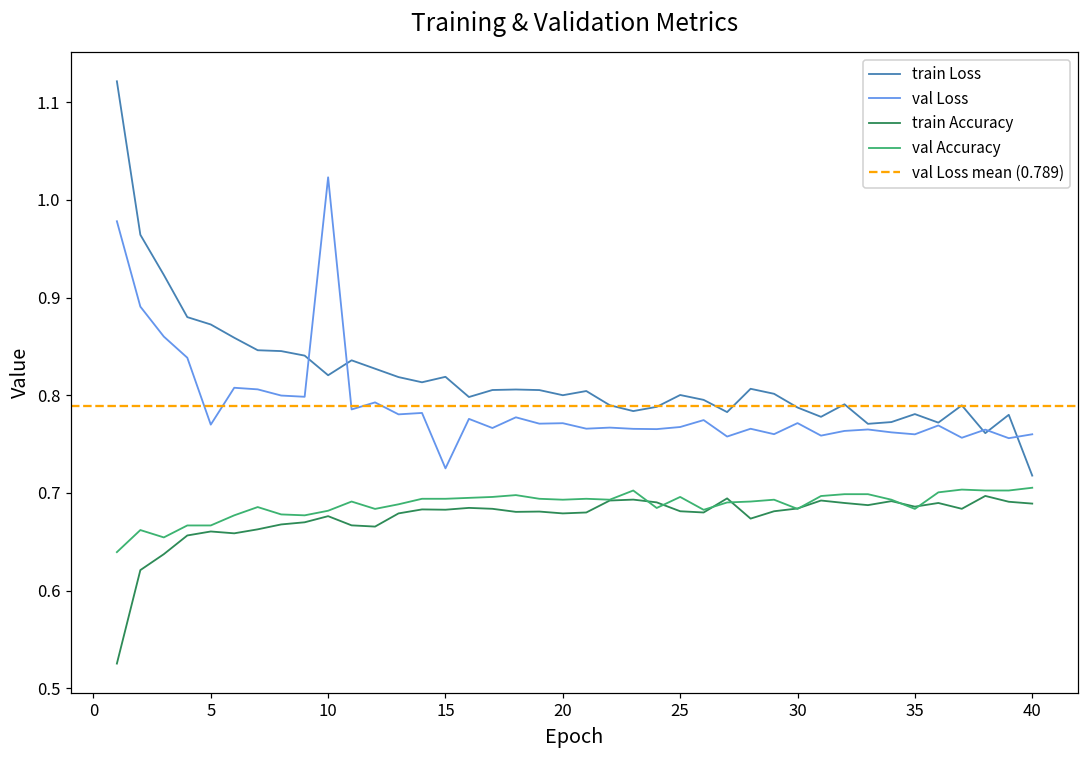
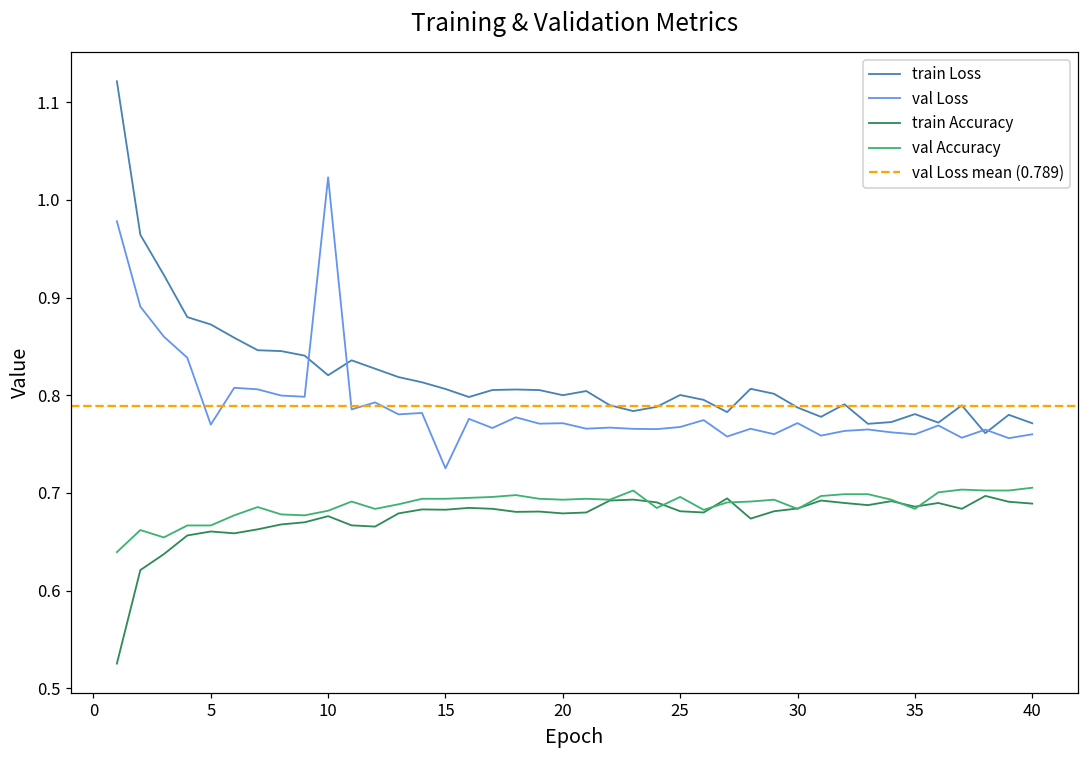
  {
    "train Loss": {
      "5": 0.87,
      "10": 0.82,
-     "15": 0.82,
+     "15": 0.81,
      "20": 0.80,
      "25": 0.80,
      "30": 0.79,
      "35": 0.78,
-     "40": 0.72
+     "40": 0.77
    },
    "val Loss": {
      "5": 0.77,
      "10": 1.02,
      "15": 0.73,
      "20": 0.77,
      "25": 0.77,
      "30": 0.77,
      "35": 0.76,
      "40": 0.76
    }
  }
